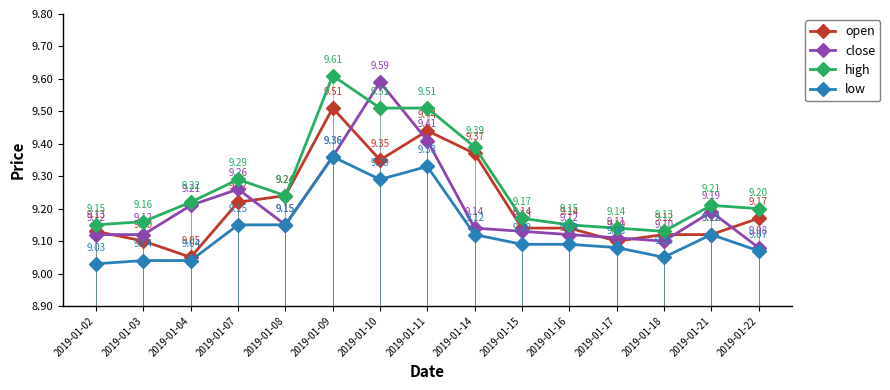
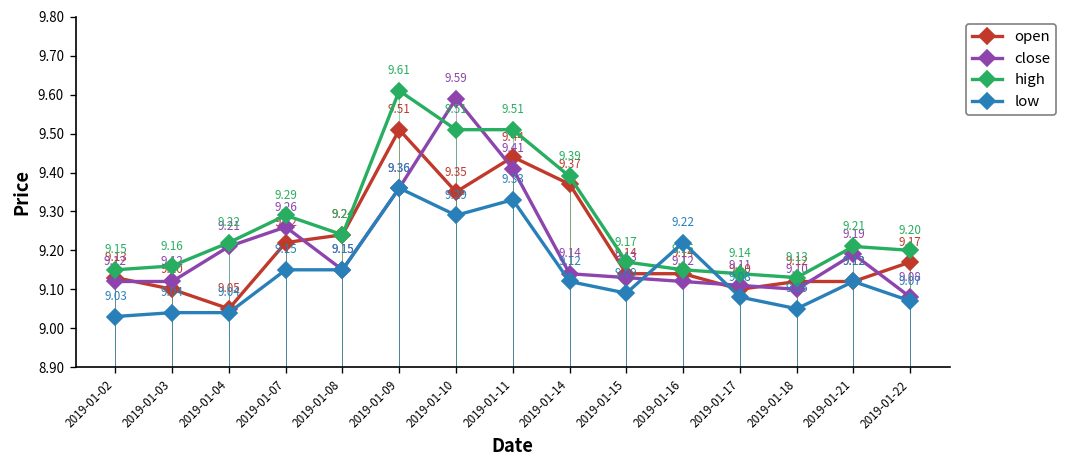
  {
    "open": {
      "2019-01-09": 9.51,
      "2019-01-10": 9.35
    },
    "close": {
      "2019-01-10": 9.59
    },
    "high": {
      "2019-01-03": 9.16,
      "2019-01-07": 9.29,
      "2019-01-09": 9.61,
      "2019-01-10": 9.51,
      "2019-01-11": 9.51,
      "2019-01-15": 9.17,
      "2019-01-17": 9.14,
      "2019-01-22": 9.20
    },
    "low": {
      "2019-01-02": 9.03,
      "2019-01-11": 9.33,
-     "2019-01-16": 9.09
+     "2019-01-16": 9.22
    }
  }
